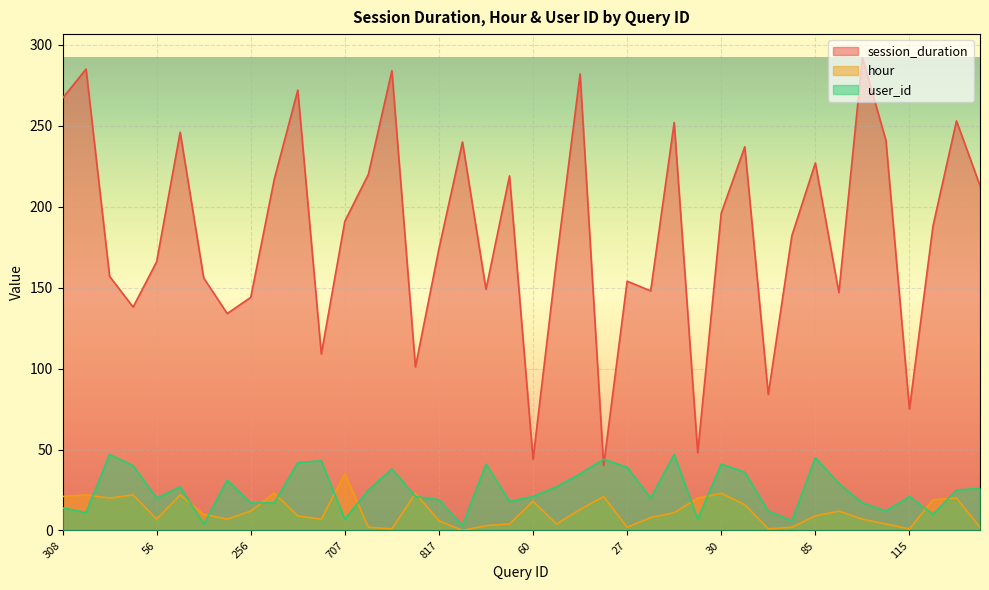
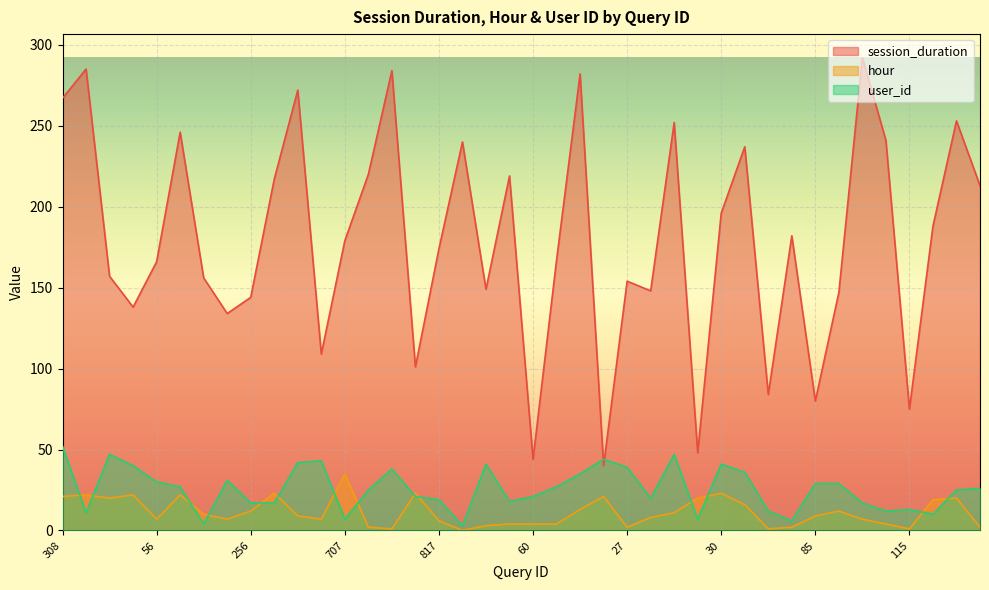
  {
    "session_duration": {
      "308": 267,
      "56": 166,
      "256": 144,
-     "707": 191,
+     "707": 179,
      "817": 174,
      "60": 44,
-     "85": 227,
+     "85": 80,
      "115": 75
    },
    "hour": {
      "308": 21,
      "56": 7,
      "256": 12,
      "707": 35,
      "817": 6,
-     "60": 18,
+     "60": 4,
      "85": 9,
      "115": 1
    },
    "user_id": {
-     "308": 14,
-     "56": 20,
+     "308": 52,
+     "56": 30,
      "256": 17,
      "707": 7,
      "817": 19,
      "60": 21,
-     "85": 45,
-     "115": 21
+     "85": 29,
+     "115": 13
    }
  }
